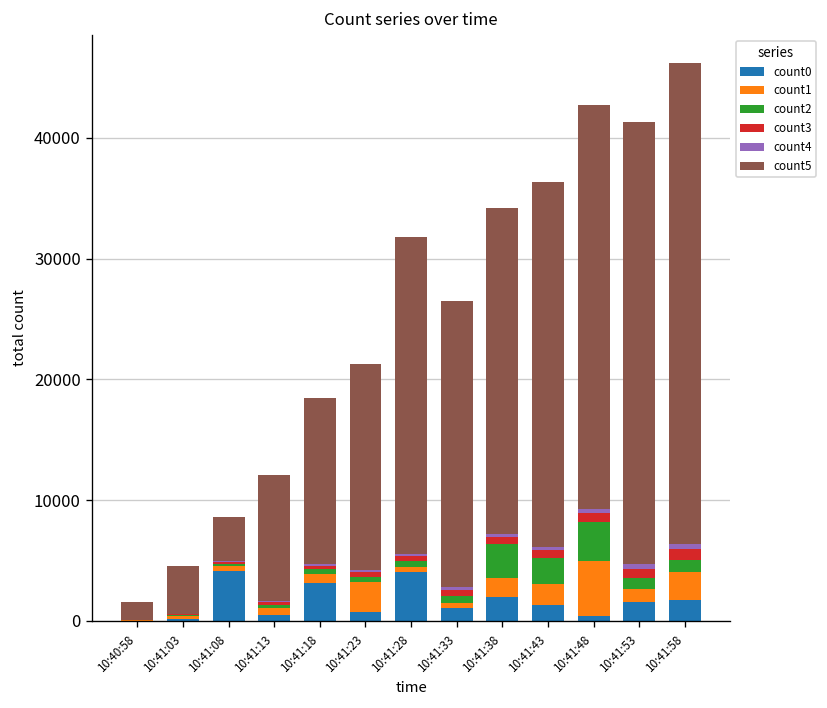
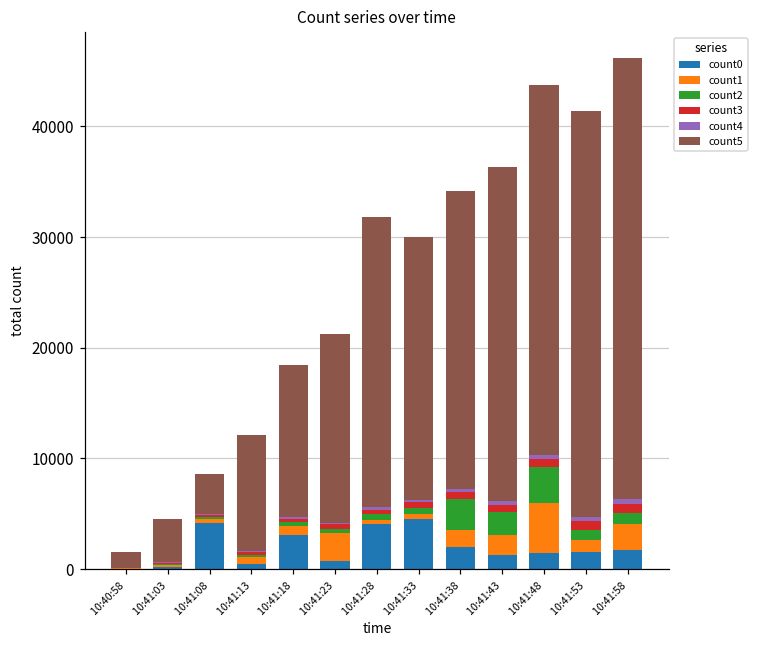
  {
    "count0": {
      "10:41:08": 4200,
      "10:41:13": 500,
      "10:41:18": 3100,
      "10:41:23": 800,
      "10:41:28": 4000,
-     "10:41:33": 1000,
+     "10:41:33": 4600,
      "10:41:38": 2000,
      "10:41:43": 1300,
-     "10:41:48": 400,
+     "10:41:48": 1400,
      "10:41:53": 1600,
      "10:41:58": 1700
    },
    "count1": {
      "10:41:08": 400,
      "10:41:13": 600,
      "10:41:18": 800,
      "10:41:23": 2500,
      "10:41:28": 400,
      "10:41:33": 400,
      "10:41:38": 1600,
      "10:41:43": 1800,
      "10:41:48": 4600,
      "10:41:53": 1100,
      "10:41:58": 2400
    },
    "count2": {
      "10:41:13": 300,
      "10:41:18": 400,
      "10:41:23": 400,
      "10:41:28": 500,
      "10:41:33": 600,
      "10:41:38": 2800,
      "10:41:43": 2100,
      "10:41:48": 3300,
      "10:41:53": 900,
      "10:41:58": 1000
    },
    "count3": {
      "10:41:18": 300,
      "10:41:23": 400,
      "10:41:28": 400,
      "10:41:33": 500,
      "10:41:38": 600,
      "10:41:43": 600,
      "10:41:48": 700,
      "10:41:53": 800,
      "10:41:58": 800
    },
    "count4": {
      "10:41:38": 300,
      "10:41:43": 300,
      "10:41:48": 300,
      "10:41:53": 400,
      "10:41:58": 400
    },
    "count5": {
      "10:40:58": 1400,
      "10:41:03": 3900,
      "10:41:08": 3700,
      "10:41:13": 10400,
      "10:41:18": 13700,
      "10:41:23": 17000,
      "10:41:28": 26200,
      "10:41:33": 23700,
      "10:41:38": 27000,
      "10:41:43": 30200,
      "10:41:48": 33500,
      "10:41:53": 36700,
      "10:41:58": 39900
    }
  }
